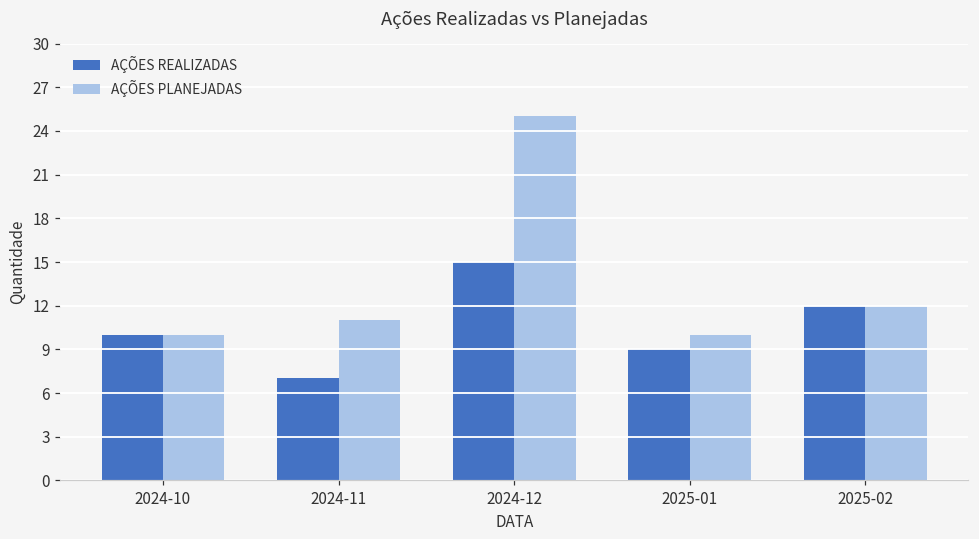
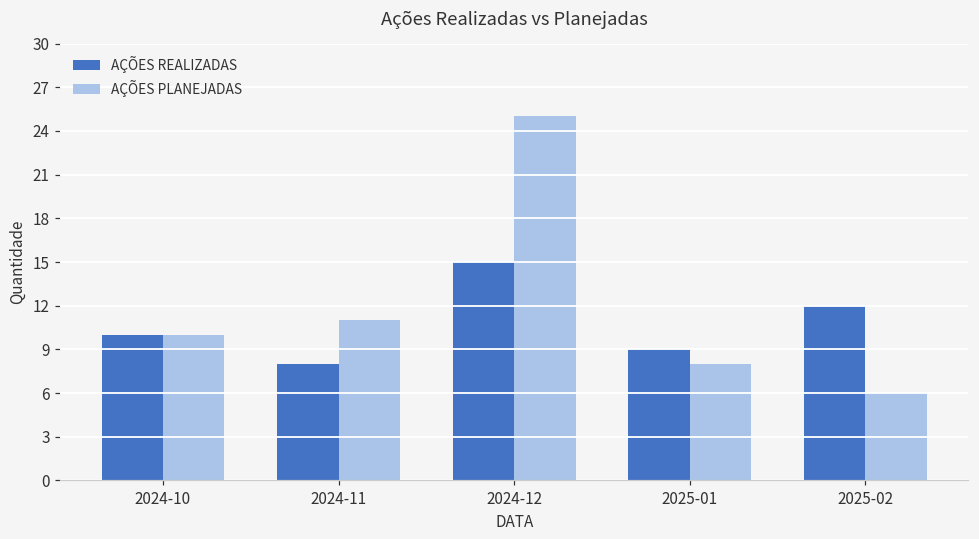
  {
    "AÇÕES REALIZADAS": {
      "2024-10": 10,
-     "2024-11": 7,
+     "2024-11": 8,
      "2024-12": 15,
      "2025-01": 9,
      "2025-02": 12
    },
    "AÇÕES PLANEJADAS": {
      "2024-10": 10,
      "2024-11": 11,
      "2024-12": 25,
-     "2025-01": 10,
-     "2025-02": 12
+     "2025-01": 8,
+     "2025-02": 6
    }
  }
